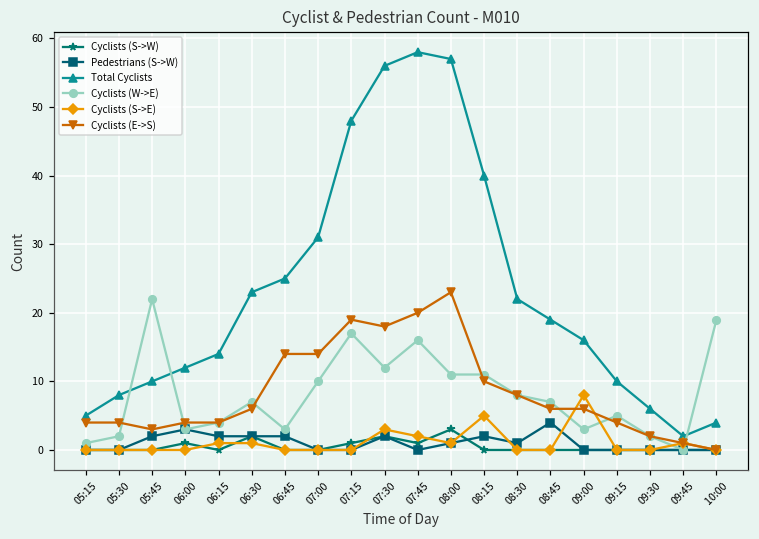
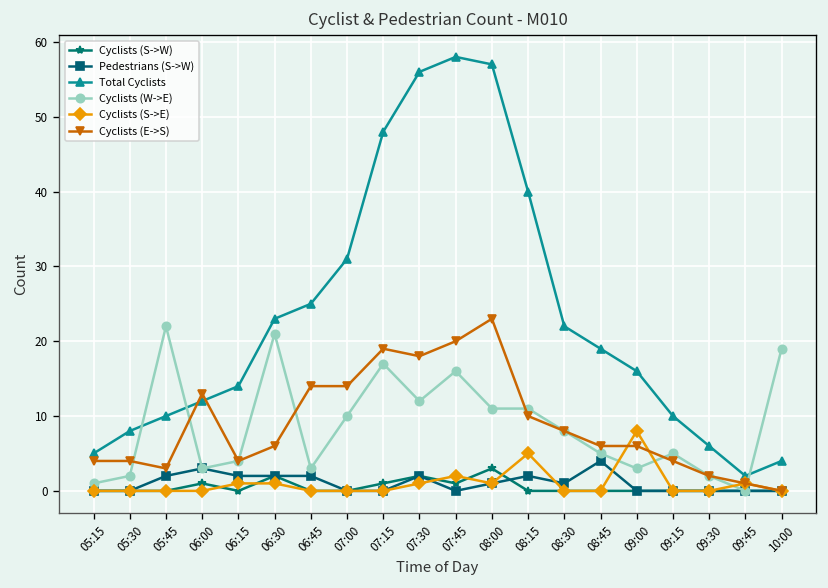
  {
    "Cyclists (W->E)": {
      "05:15": 1,
      "05:30": 2,
      "05:45": 22,
-     "06:30": 7,
+     "06:30": 21,
      "06:45": 3,
      "07:00": 10,
      "07:15": 17,
      "07:30": 12,
      "07:45": 16,
      "08:00": 11,
      "08:15": 11,
-     "08:45": 7,
+     "08:45": 5,
      "09:00": 3,
      "09:15": 5,
      "10:00": 19
    },
    "Cyclists (S->E)": {
      "06:00": 0,
      "06:15": 1,
      "06:30": 1,
-     "07:30": 3,
+     "07:30": 1,
      "07:45": 2,
      "08:15": 5,
      "09:00": 8
    },
    "Cyclists (E->S)": {
      "05:15": 4,
      "05:30": 4,
      "05:45": 3,
-     "06:00": 4,
+     "06:00": 13,
      "06:30": 6,
      "06:45": 14,
      "07:00": 14,
      "07:15": 19,
      "07:30": 18,
      "07:45": 20,
      "08:00": 23,
      "08:15": 10,
      "08:45": 6,
      "09:00": 6,
      "09:15": 4
    }
  }
